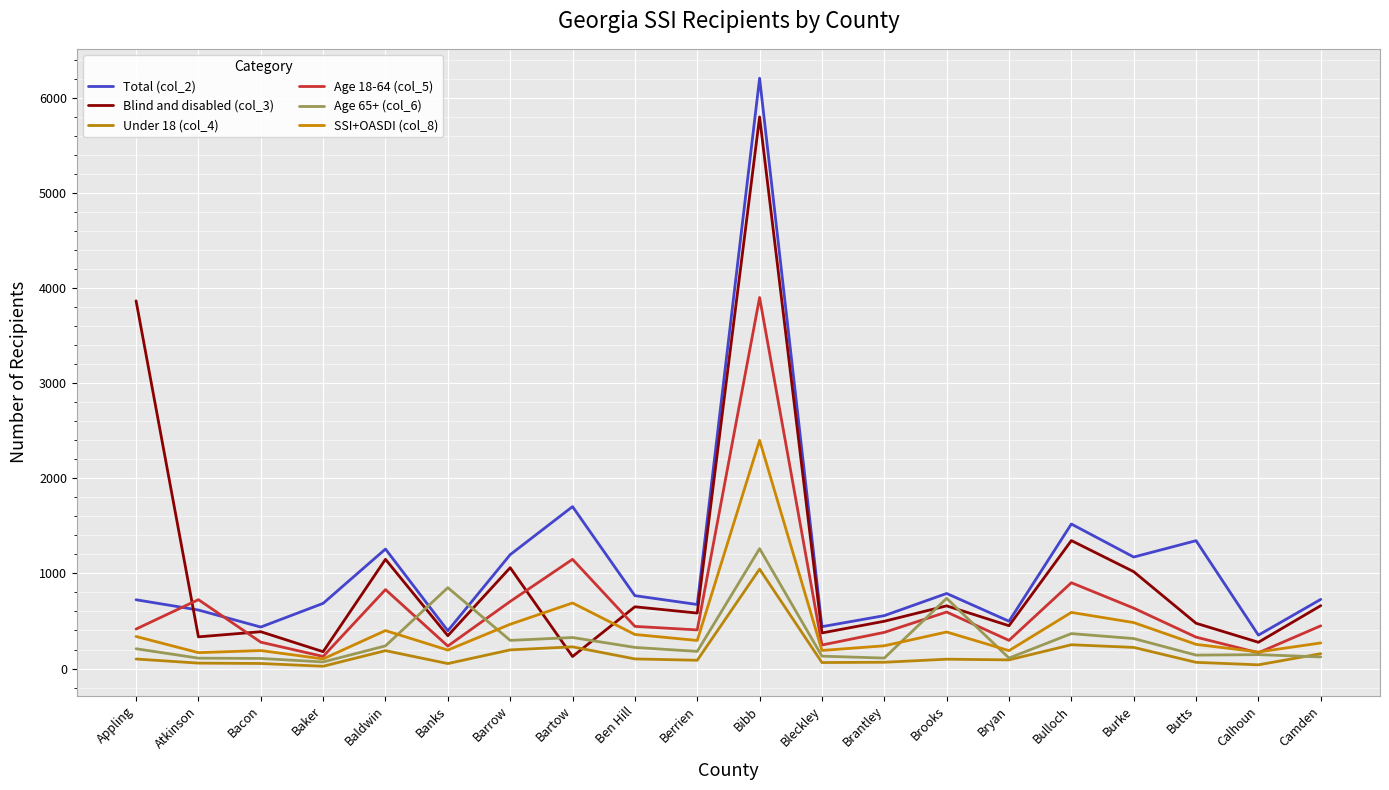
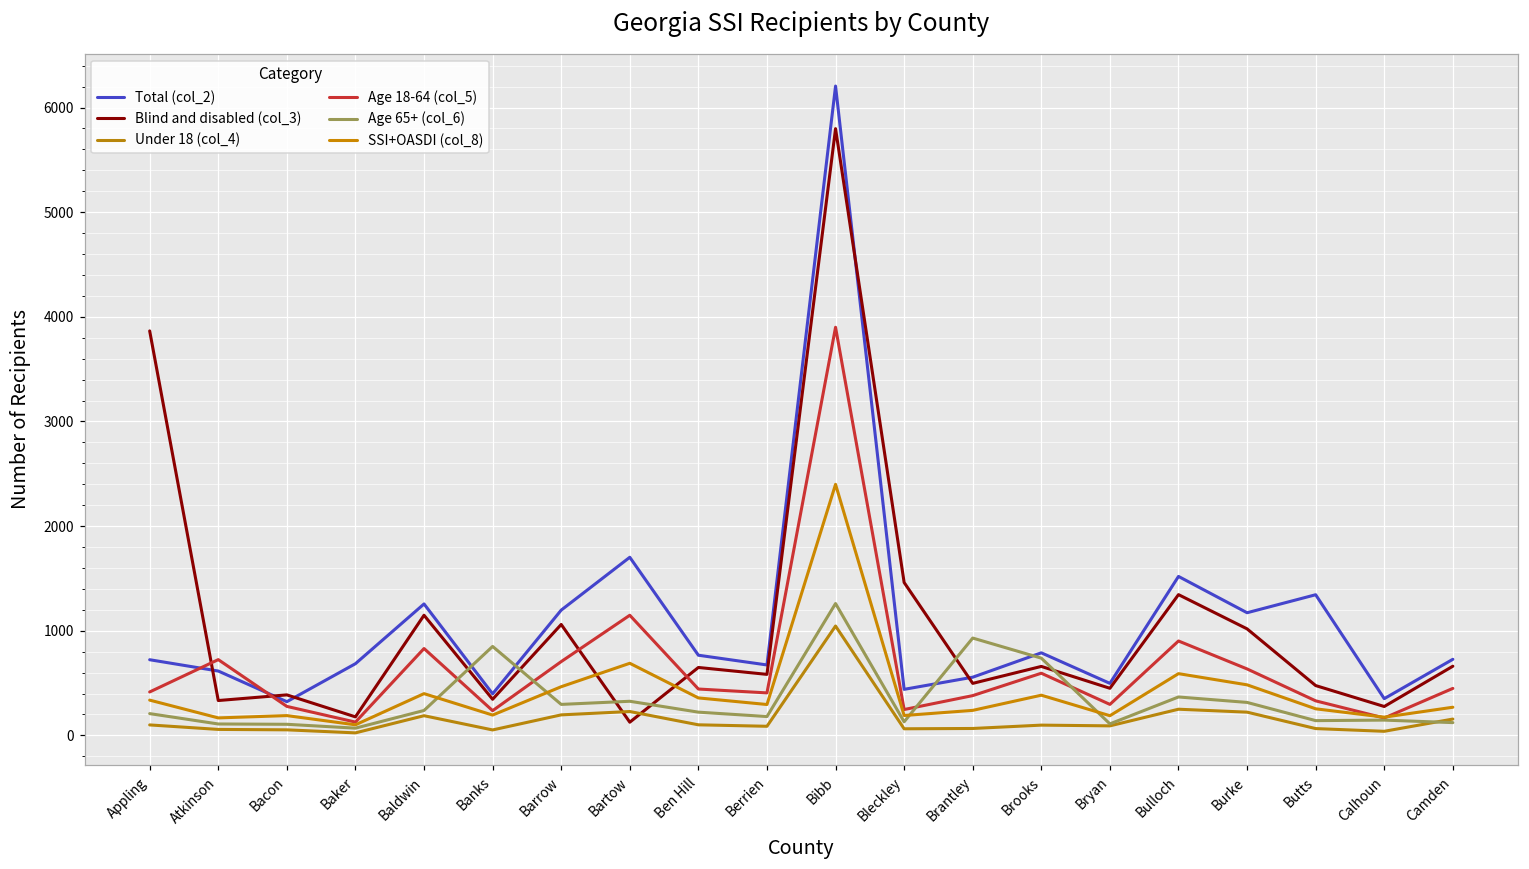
  {
    "Total (col_2)": {
      "Appling": 700,
      "Atkinson": 600,
-     "Bacon": 400,
+     "Bacon": 300,
      "Baker": 700,
      "Baldwin": 1300,
      "Banks": 400,
      "Barrow": 1200,
      "Bartow": 1700,
      "Ben Hill": 800,
      "Berrien": 700,
      "Bibb": 6200,
      "Bleckley": 400,
      "Brantley": 600,
      "Brooks": 800,
      "Bryan": 500,
      "Bulloch": 1500,
      "Burke": 1200,
      "Butts": 1300,
      "Calhoun": 400,
      "Camden": 700
    },
    "Blind and disabled (col_3)": {
      "Appling": 3900,
      "Atkinson": 300,
      "Bacon": 400,
      "Baker": 200,
      "Baldwin": 1100,
      "Banks": 300,
      "Barrow": 1100,
      "Bartow": 100,
      "Ben Hill": 600,
      "Berrien": 600,
      "Bibb": 5800,
-     "Bleckley": 400,
+     "Bleckley": 1500,
      "Brantley": 500,
      "Brooks": 700,
      "Bryan": 500,
      "Bulloch": 1300,
      "Burke": 1000,
      "Butts": 500,
      "Calhoun": 300,
      "Camden": 700
    },
    "Age 18-64 (col_5)": {
      "Appling": 400,
      "Atkinson": 700,
      "Bacon": 300,
      "Baldwin": 800,
      "Banks": 200,
      "Barrow": 700,
      "Bartow": 1100,
      "Ben Hill": 400,
      "Berrien": 400,
      "Bibb": 3900,
      "Bleckley": 200,
      "Brantley": 400,
      "Brooks": 600,
      "Bryan": 300,
      "Bulloch": 900,
      "Burke": 600,
      "Butts": 300,
      "Camden": 400
    },
    "Age 65+ (col_6)": {
      "Appling": 200,
      "Atkinson": 100,
      "Bacon": 100,
      "Baker": 100,
      "Baldwin": 200,
      "Banks": 900,
      "Barrow": 300,
      "Bartow": 300,
      "Ben Hill": 200,
      "Berrien": 200,
      "Bibb": 1300,
      "Bleckley": 100,
-     "Brantley": 100,
+     "Brantley": 900,
      "Brooks": 700,
      "Bulloch": 400,
      "Burke": 300,
      "Butts": 100,
      "Camden": 100
    }
  }
